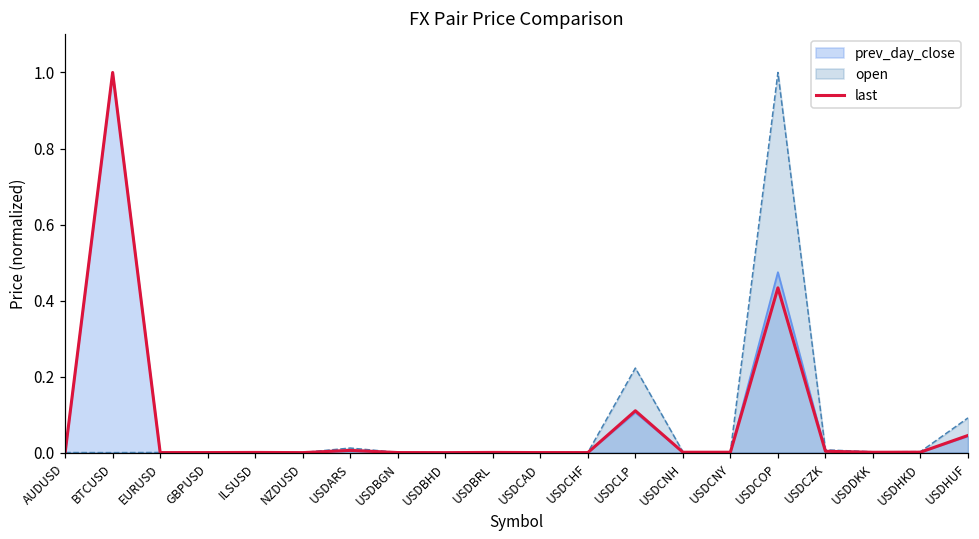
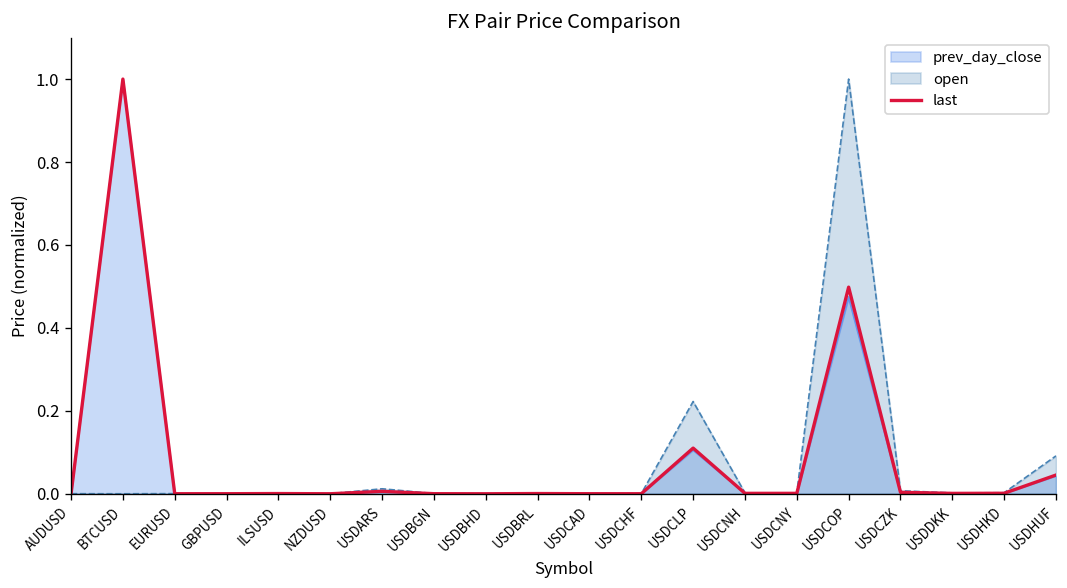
  {
    "last": {
-     "USDCOP": 0.43
+     "USDCOP": 0.50
    }
  }
